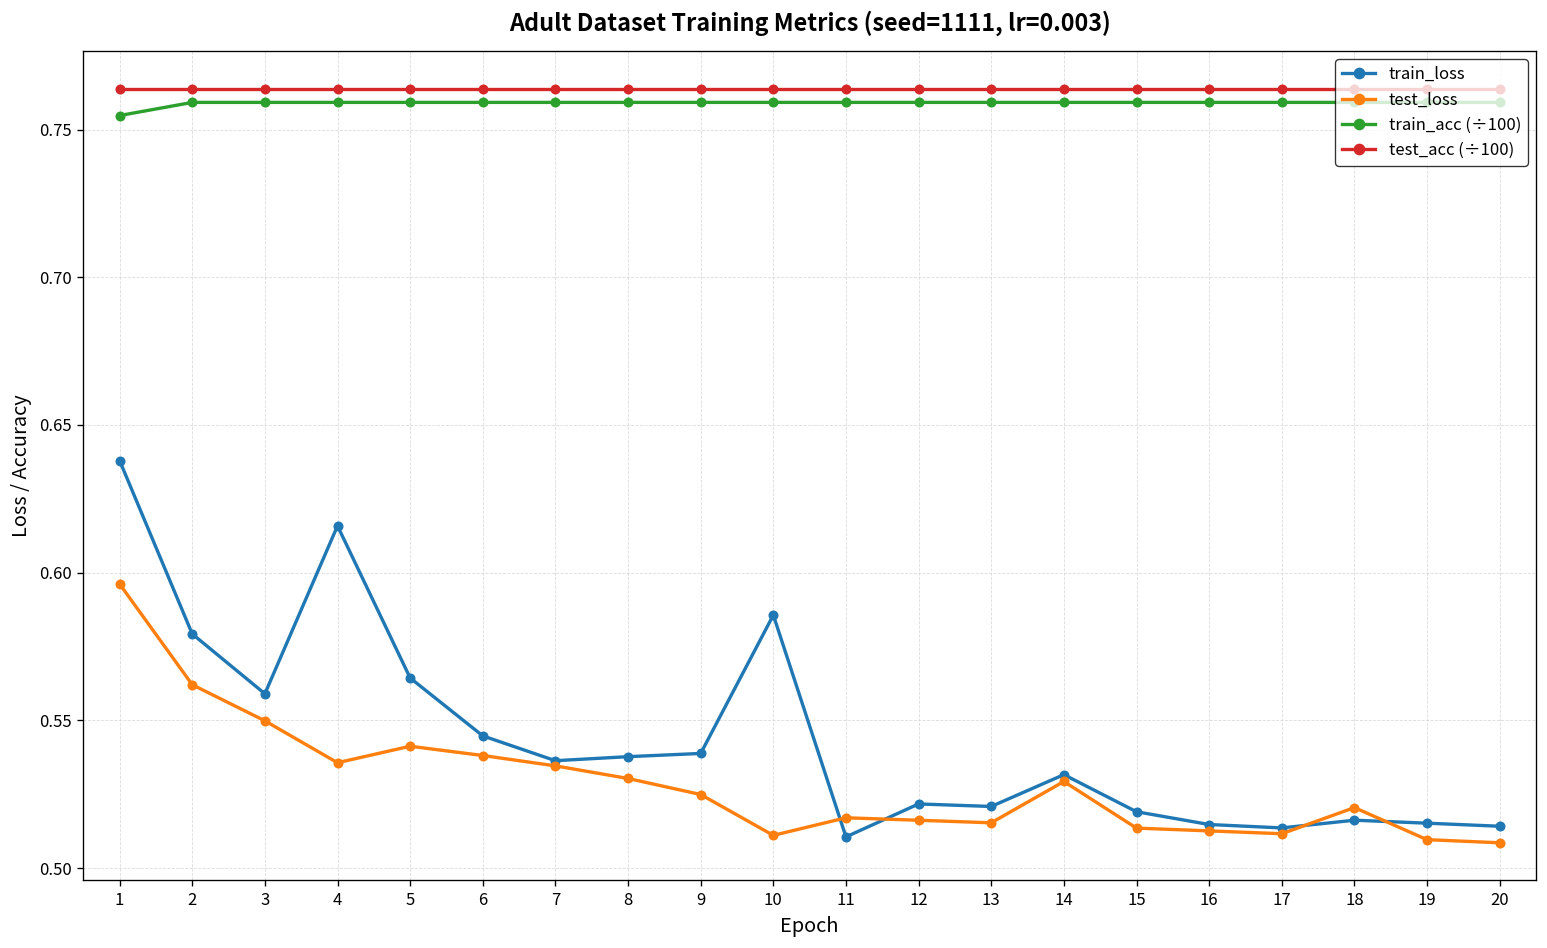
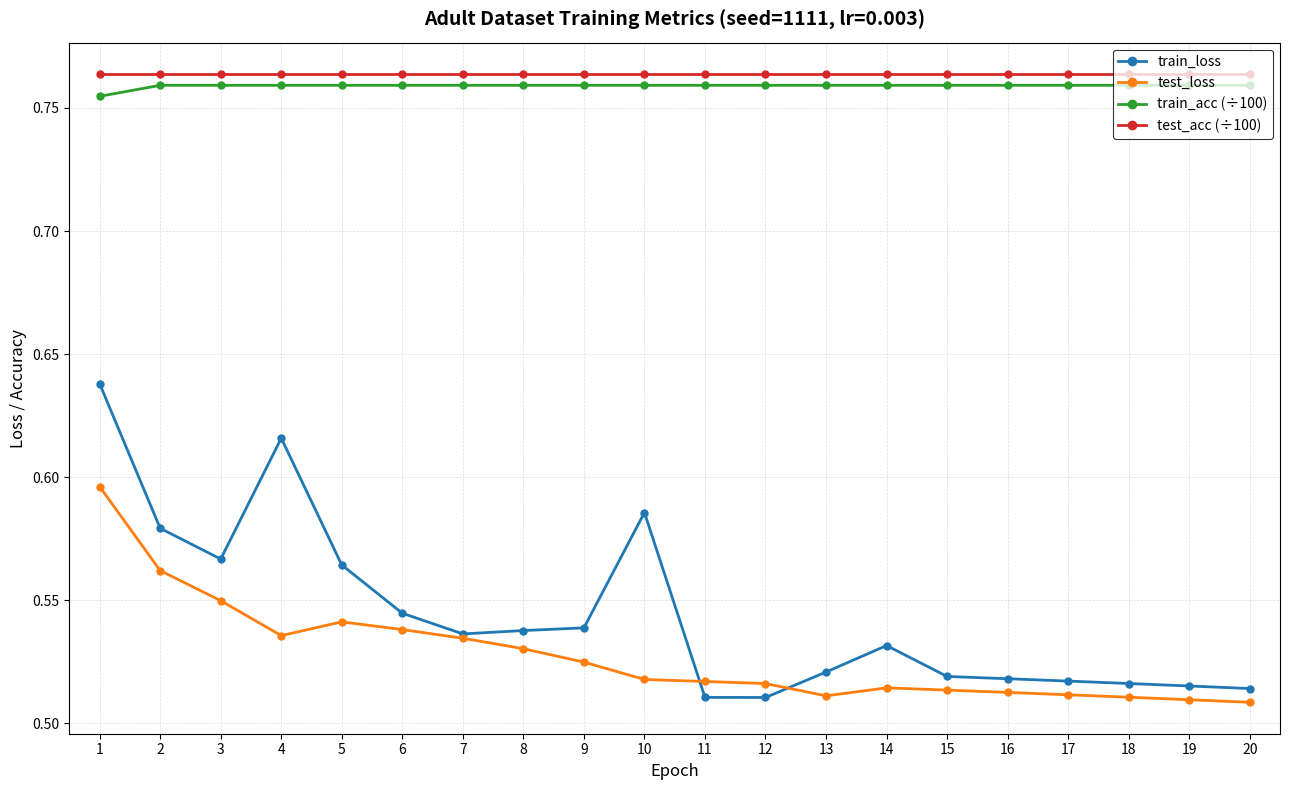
  {
    "train_loss": {
      "1": 0.638,
      "2": 0.579,
-     "3": 0.559,
+     "3": 0.567,
      "4": 0.616,
      "5": 0.564,
      "6": 0.545,
      "7": 0.536,
      "8": 0.538,
      "9": 0.539,
      "10": 0.586,
      "11": 0.511,
-     "12": 0.522,
+     "12": 0.511,
      "13": 0.521,
      "14": 0.532,
      "15": 0.519,
-     "16": 0.515,
-     "17": 0.514,
+     "16": 0.518,
+     "17": 0.517,
      "18": 0.516,
      "19": 0.515,
      "20": 0.514
    },
    "test_loss": {
      "1": 0.596,
      "2": 0.562,
      "3": 0.550,
      "4": 0.536,
      "5": 0.541,
      "6": 0.538,
      "7": 0.535,
      "8": 0.530,
      "9": 0.525,
-     "10": 0.511,
+     "10": 0.518,
      "11": 0.517,
      "12": 0.516,
-     "13": 0.515,
-     "14": 0.529,
+     "13": 0.511,
+     "14": 0.514,
      "15": 0.514,
      "16": 0.513,
      "17": 0.512,
-     "18": 0.520,
+     "18": 0.511,
      "19": 0.510,
      "20": 0.509
    },
    "train_acc (÷100)": {
      "1": 0.755,
      "2": 0.759,
      "3": 0.759,
      "4": 0.759,
      "5": 0.759,
      "6": 0.759,
      "7": 0.759,
      "8": 0.759,
      "9": 0.759,
      "10": 0.759,
      "11": 0.759,
      "12": 0.759,
      "13": 0.759,
      "14": 0.759,
      "15": 0.759,
      "16": 0.759,
      "17": 0.759
    },
    "test_acc (÷100)": {
      "1": 0.764,
      "2": 0.764,
      "3": 0.764,
      "4": 0.764,
      "5": 0.764,
      "6": 0.764,
      "7": 0.764,
      "8": 0.764,
      "9": 0.764,
      "10": 0.764,
      "11": 0.764,
      "12": 0.764,
      "13": 0.764,
      "14": 0.764,
      "15": 0.764,
      "16": 0.764,
      "17": 0.764
    }
  }
